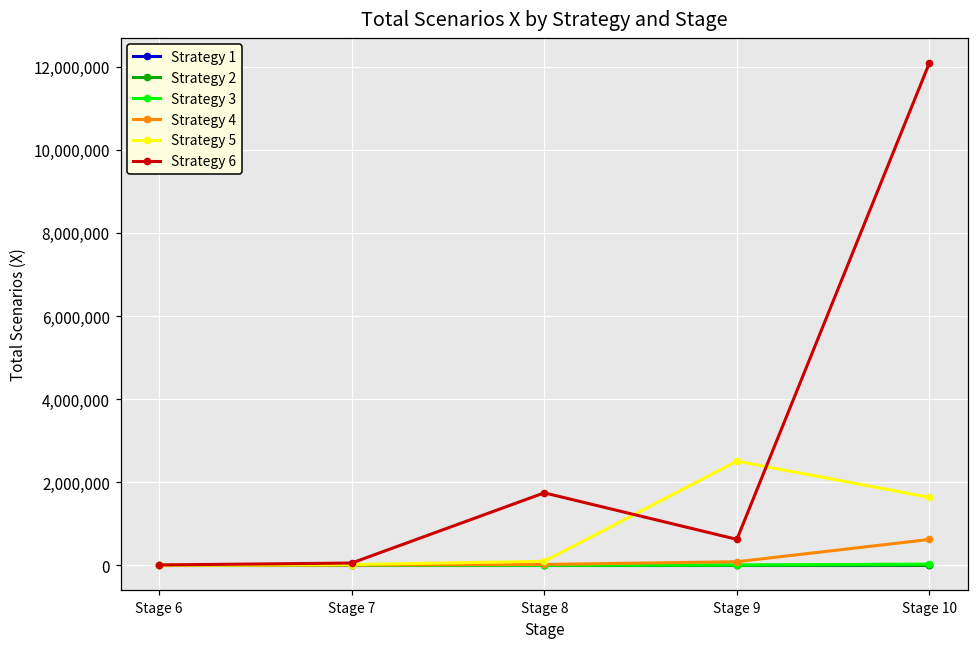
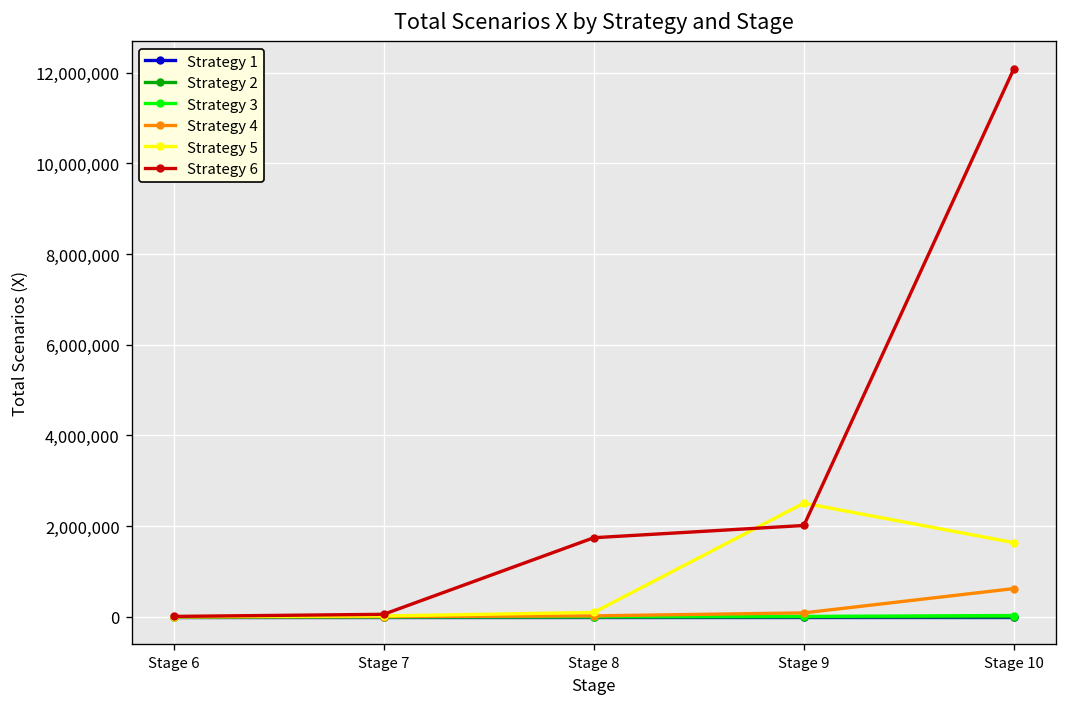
  {
    "Strategy 4": {
      "Stage 9": "100,000",
      "Stage 10": "600,000"
    },
    "Strategy 5": {
      "Stage 8": "100,000",
      "Stage 9": "2,500,000",
      "Stage 10": "1,600,000"
    },
    "Strategy 6": {
      "Stage 8": "1,700,000",
-     "Stage 9": "600,000",
+     "Stage 9": "2,000,000",
      "Stage 10": "12,100,000"
    }
  }
